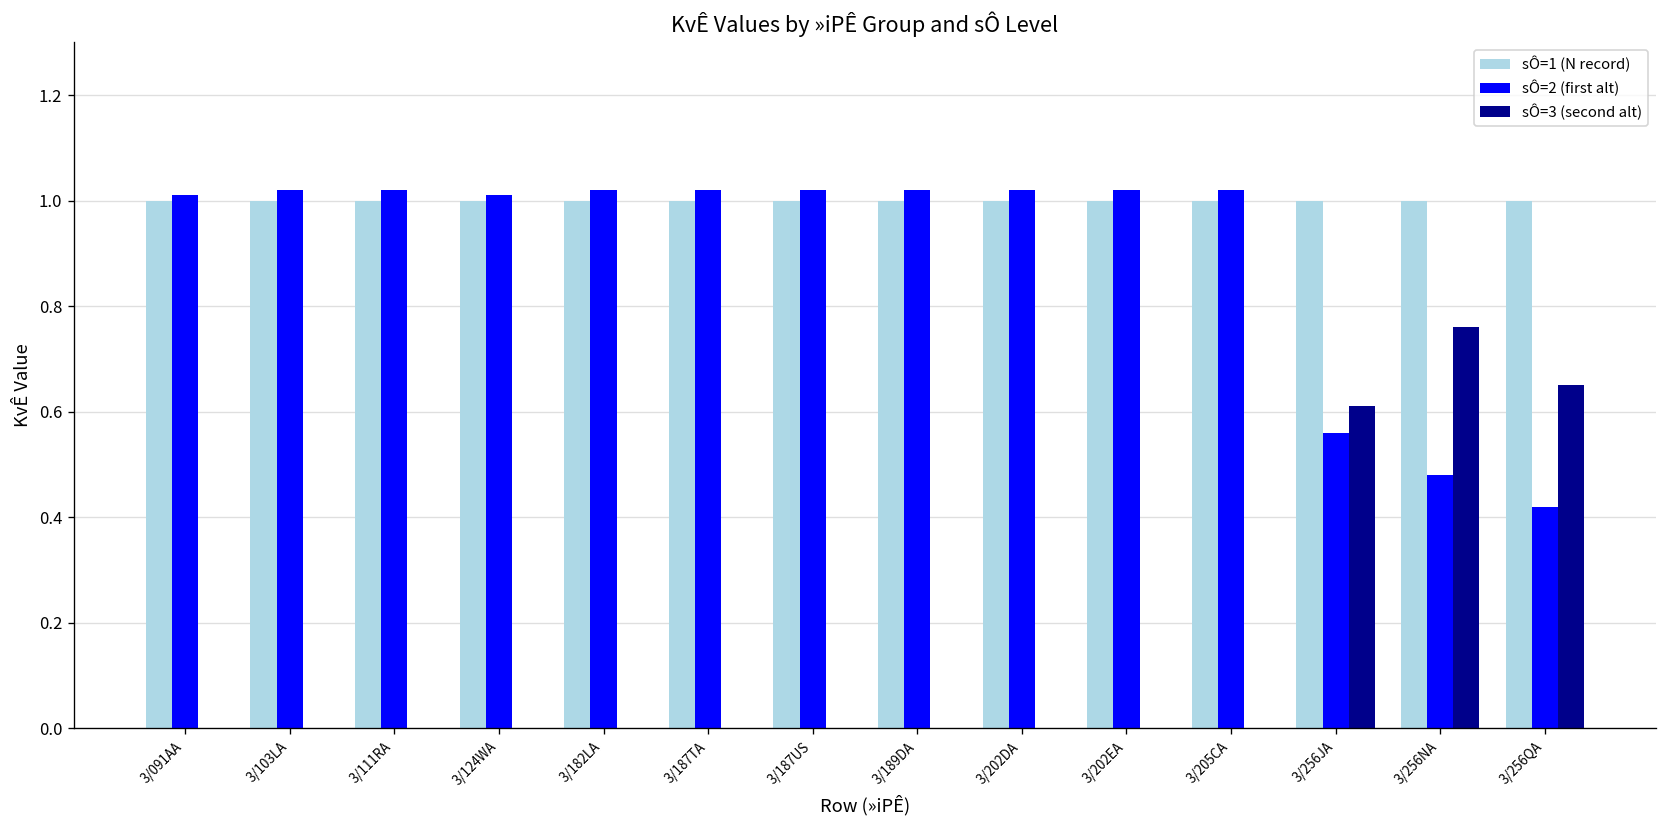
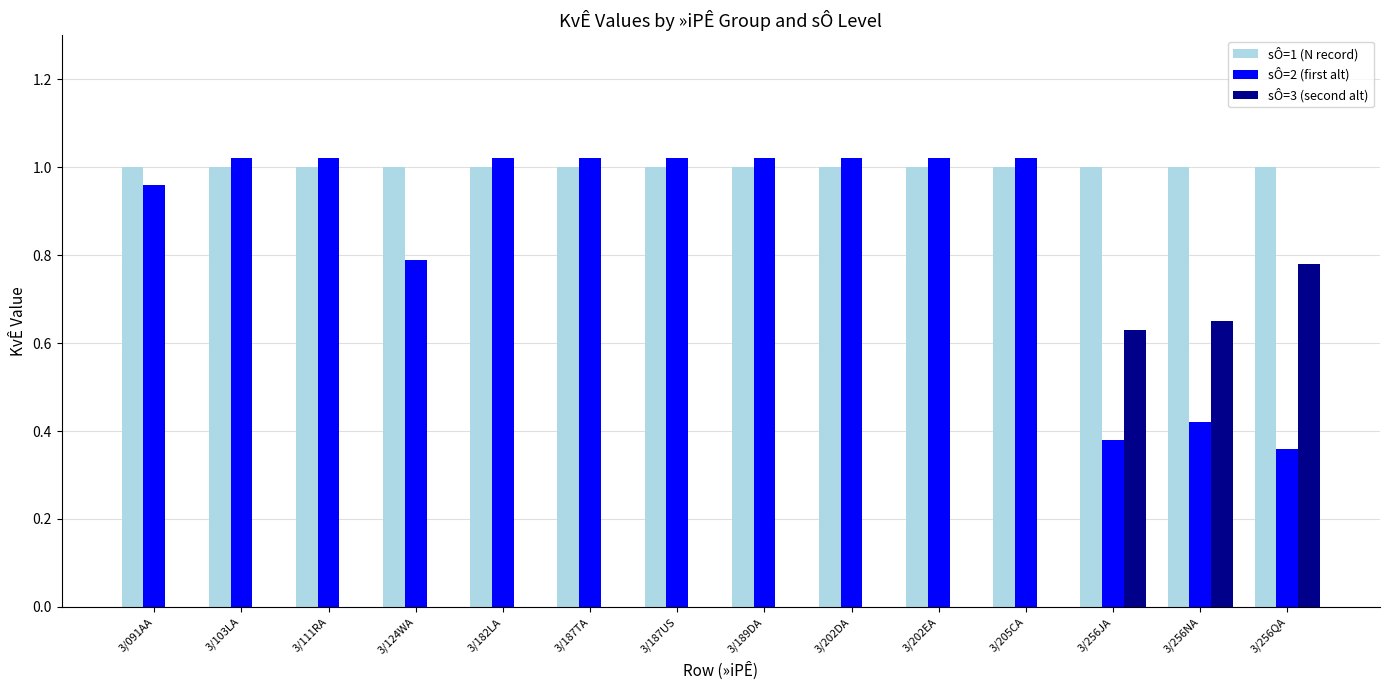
  {
    "sÔ=1 (N record)": {
      "3/091AA": 1.00,
      "3/103LA": 1.00,
      "3/111RA": 1.00,
      "3/124WA": 1.00,
      "3/182LA": 1.00,
      "3/187TA": 1.00,
      "3/187US": 1.00,
      "3/189DA": 1.00,
      "3/202DA": 1.00,
      "3/202EA": 1.00,
      "3/205CA": 1.00,
      "3/256JA": 1.00,
      "3/256NA": 1.00,
      "3/256QA": 1.00
    },
    "sÔ=2 (first alt)": {
-     "3/091AA": 1.01,
+     "3/091AA": 0.96,
      "3/103LA": 1.02,
      "3/111RA": 1.02,
-     "3/124WA": 1.01,
+     "3/124WA": 0.79,
      "3/182LA": 1.02,
      "3/187TA": 1.02,
      "3/187US": 1.02,
      "3/189DA": 1.02,
      "3/202DA": 1.02,
      "3/202EA": 1.02,
      "3/205CA": 1.02,
-     "3/256JA": 0.56,
-     "3/256NA": 0.48,
-     "3/256QA": 0.42
+     "3/256JA": 0.38,
+     "3/256NA": 0.42,
+     "3/256QA": 0.36
    },
    "sÔ=3 (second alt)": {
      "3/091AA": 0.00,
      "3/103LA": 0.00,
      "3/111RA": 0.00,
      "3/124WA": 0.00,
      "3/182LA": 0.00,
      "3/187TA": 0.00,
      "3/187US": 0.00,
      "3/189DA": 0.00,
      "3/202DA": 0.00,
      "3/202EA": 0.00,
      "3/205CA": 0.00,
-     "3/256JA": 0.61,
-     "3/256NA": 0.76,
-     "3/256QA": 0.65
+     "3/256JA": 0.63,
+     "3/256NA": 0.65,
+     "3/256QA": 0.78
    }
  }
